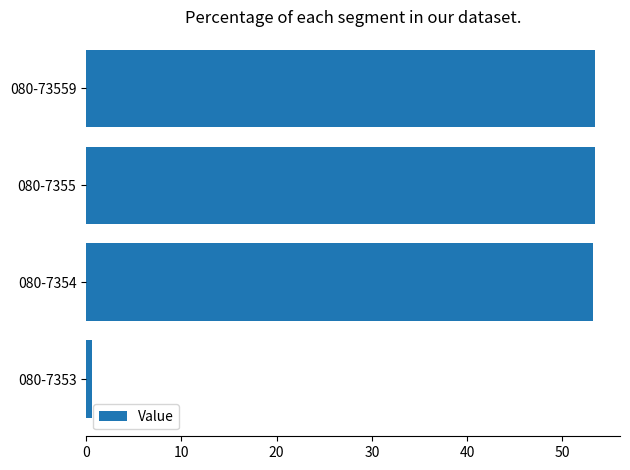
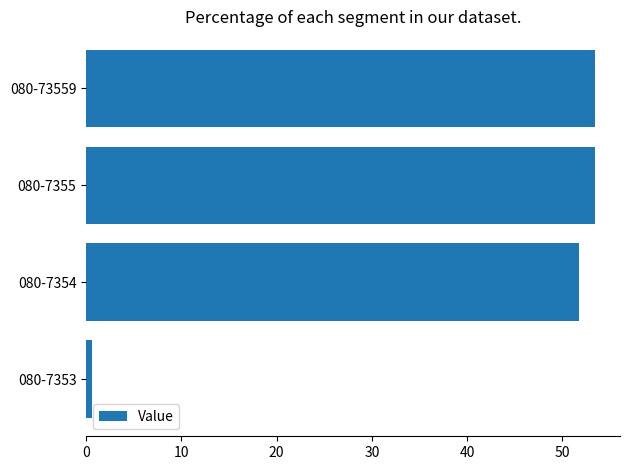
  {
    "080-73559": 53,
    "080-7355": 53,
-   "080-7354": 53,
+   "080-7354": 52,
    "080-7353": 1
  }
